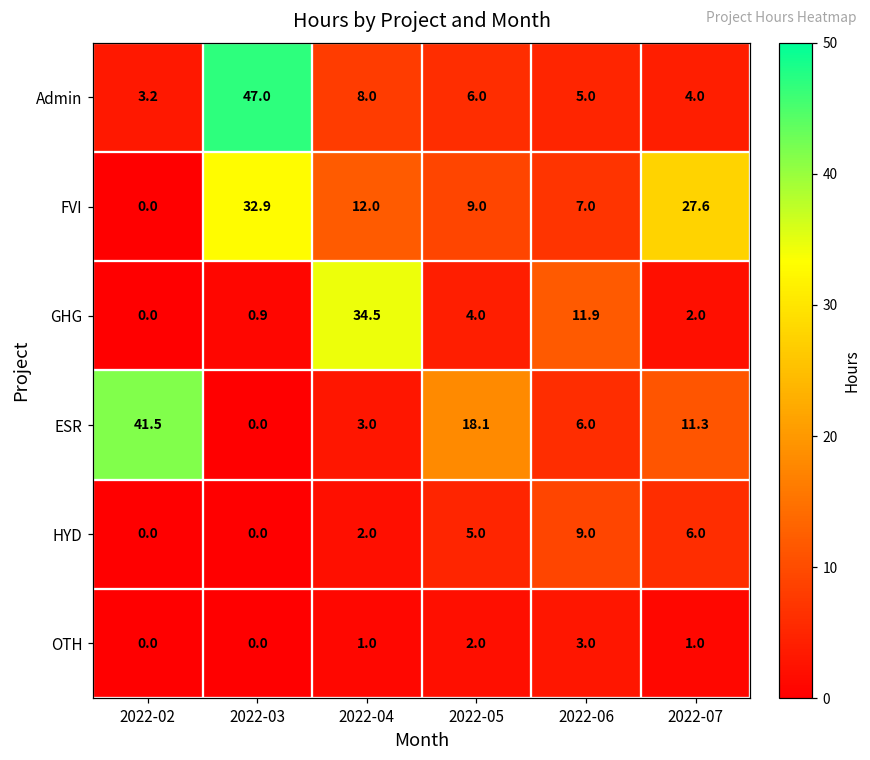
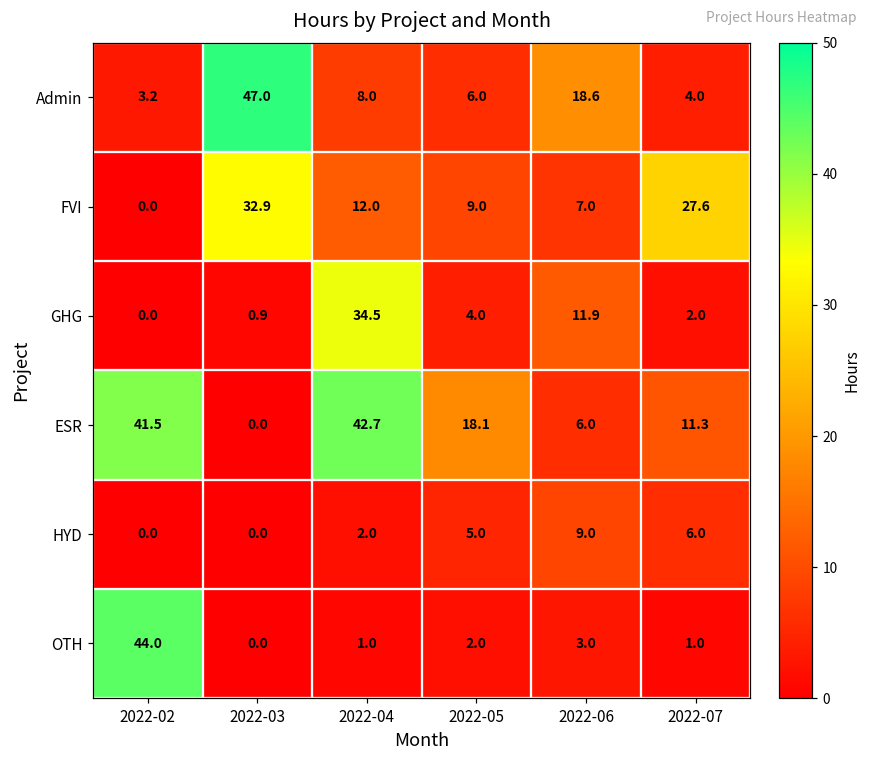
  {
    "Admin": {
      "2022-02": 3.2,
      "2022-03": 47.0,
      "2022-04": 8.0,
      "2022-05": 6.0,
-     "2022-06": 5.0,
+     "2022-06": 18.6,
      "2022-07": 4.0
    },
    "FVI": {
      "2022-02": 0.0,
      "2022-03": 32.9,
      "2022-04": 12.0,
      "2022-05": 9.0,
      "2022-06": 7.0,
      "2022-07": 27.6
    },
    "GHG": {
      "2022-02": 0.0,
      "2022-03": 0.9,
      "2022-04": 34.5,
      "2022-05": 4.0,
      "2022-06": 11.9,
      "2022-07": 2.0
    },
    "ESR": {
      "2022-02": 41.5,
      "2022-03": 0.0,
-     "2022-04": 3.0,
+     "2022-04": 42.7,
      "2022-05": 18.1,
      "2022-06": 6.0,
      "2022-07": 11.3
    },
    "HYD": {
      "2022-02": 0.0,
      "2022-03": 0.0,
      "2022-04": 2.0,
      "2022-05": 5.0,
      "2022-06": 9.0,
      "2022-07": 6.0
    },
    "OTH": {
-     "2022-02": 0.0,
+     "2022-02": 44.0,
      "2022-03": 0.0,
      "2022-04": 1.0,
      "2022-05": 2.0,
      "2022-06": 3.0,
      "2022-07": 1.0
    }
  }
